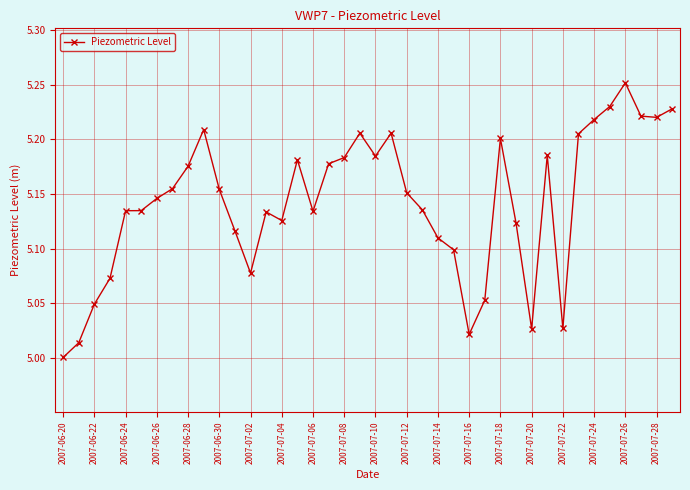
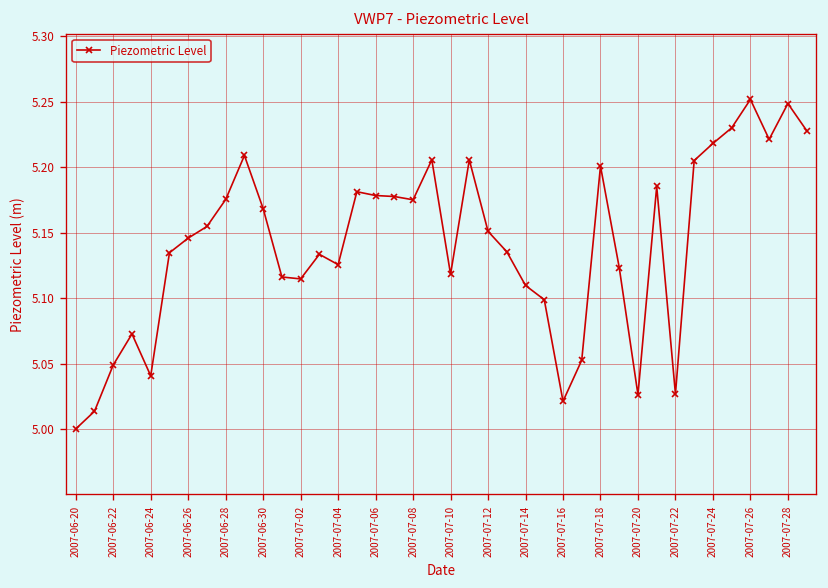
  {
    "2007-06-20": 5.000,
    "2007-06-22": 5.049,
-   "2007-06-24": 5.135,
+   "2007-06-24": 5.041,
    "2007-06-26": 5.146,
    "2007-06-28": 5.175,
-   "2007-06-30": 5.154,
-   "2007-07-02": 5.077,
+   "2007-06-30": 5.168,
+   "2007-07-02": 5.115,
    "2007-07-04": 5.126,
-   "2007-07-06": 5.134,
-   "2007-07-08": 5.183,
-   "2007-07-10": 5.185,
+   "2007-07-06": 5.178,
+   "2007-07-08": 5.175,
+   "2007-07-10": 5.118,
    "2007-07-12": 5.151,
    "2007-07-14": 5.110,
    "2007-07-16": 5.021,
    "2007-07-18": 5.201,
    "2007-07-20": 5.026,
    "2007-07-22": 5.027,
    "2007-07-24": 5.218,
    "2007-07-26": 5.252,
-   "2007-07-28": 5.220
+   "2007-07-28": 5.249
  }
